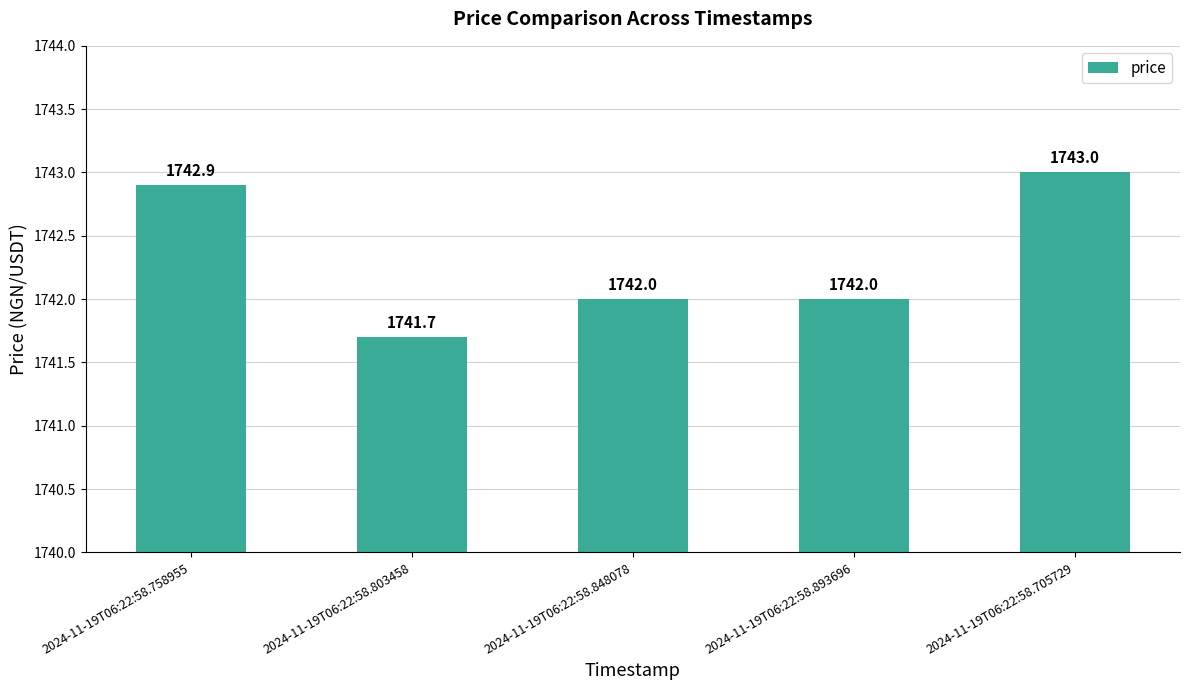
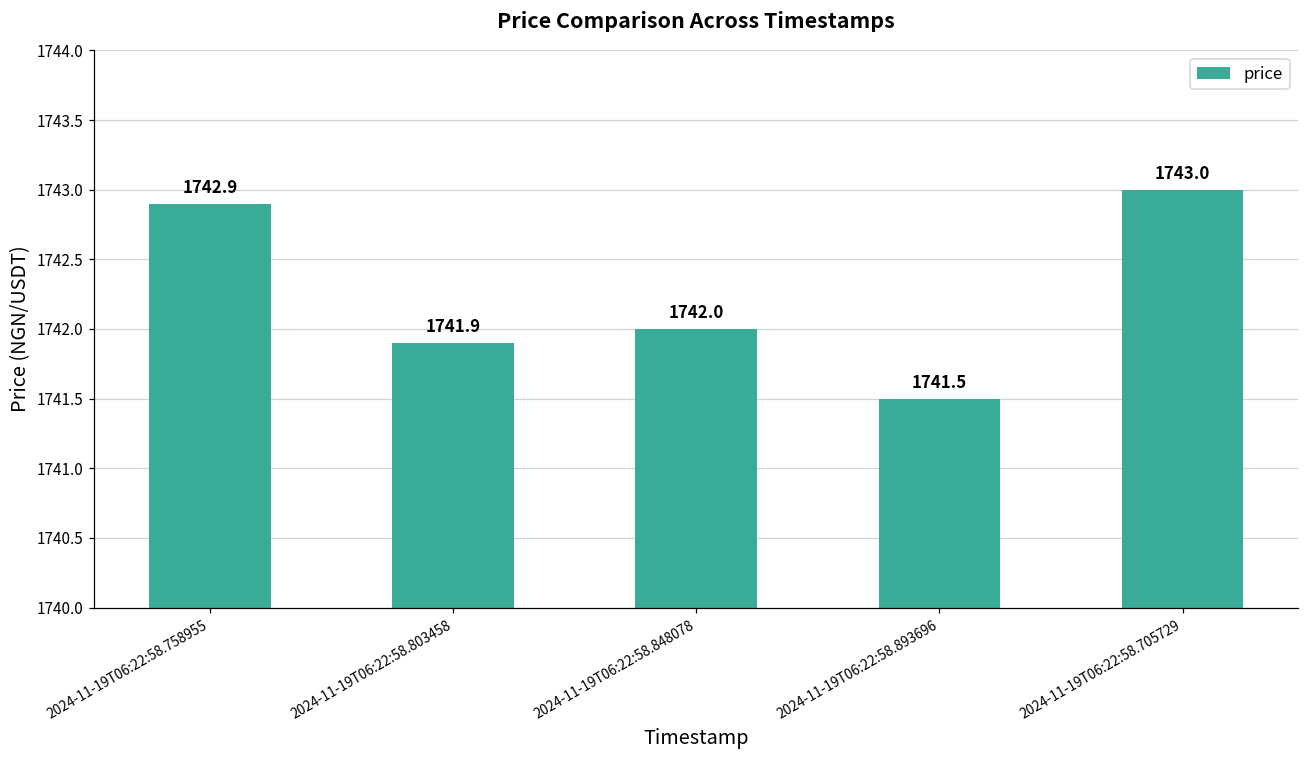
  {
    "2024-11-19T06:22:58.758955": 1742.9,
-   "2024-11-19T06:22:58.803458": 1741.7,
+   "2024-11-19T06:22:58.803458": 1741.9,
    "2024-11-19T06:22:58.848078": 1742.0,
-   "2024-11-19T06:22:58.893696": 1742.0,
+   "2024-11-19T06:22:58.893696": 1741.5,
    "2024-11-19T06:22:58.705729": 1743.0
  }
